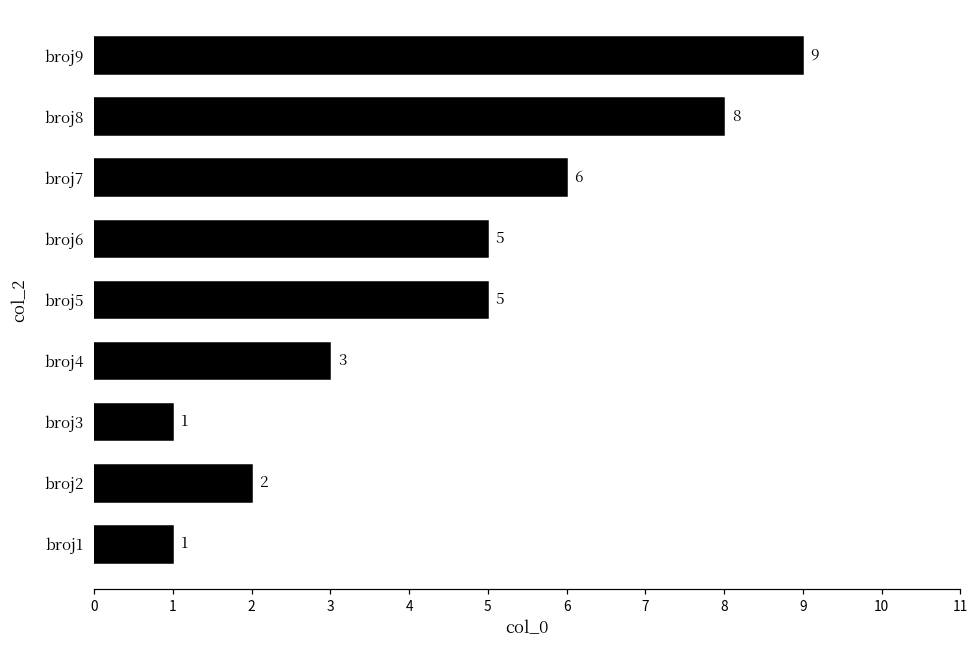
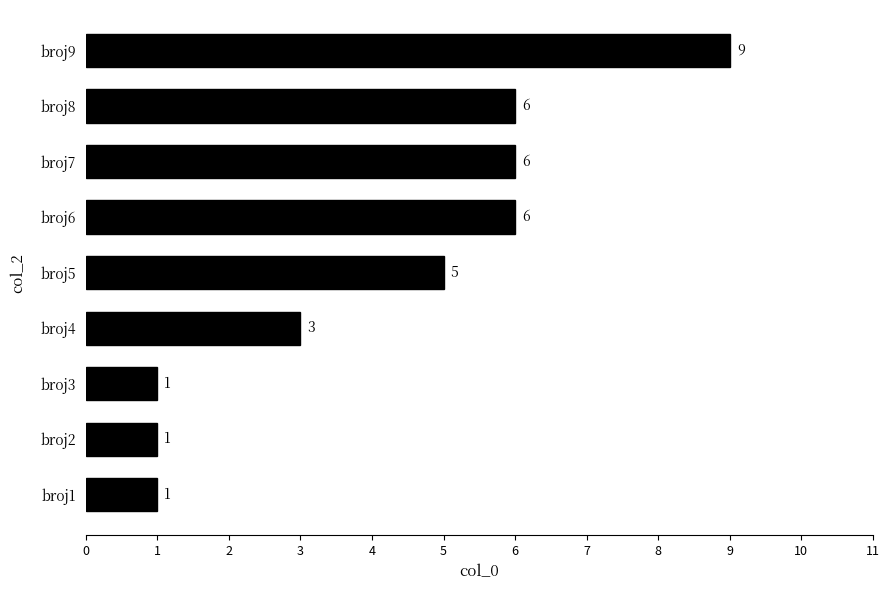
  {
    "broj9": 9,
-   "broj8": 8,
+   "broj8": 6,
    "broj7": 6,
-   "broj6": 5,
+   "broj6": 6,
    "broj5": 5,
    "broj4": 3,
    "broj3": 1,
-   "broj2": 2,
+   "broj2": 1,
    "broj1": 1
  }
